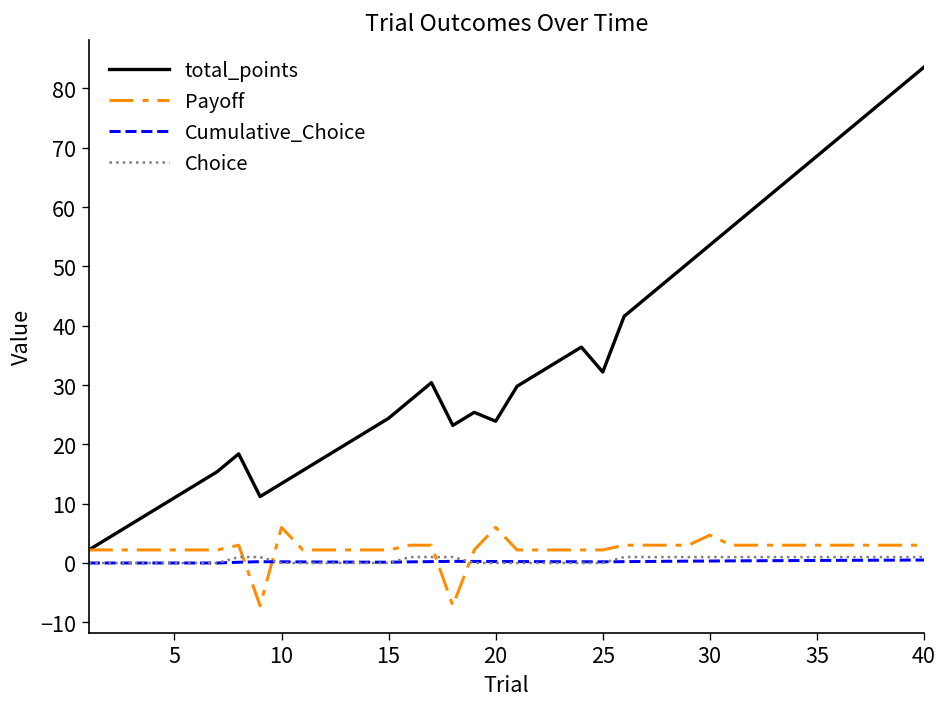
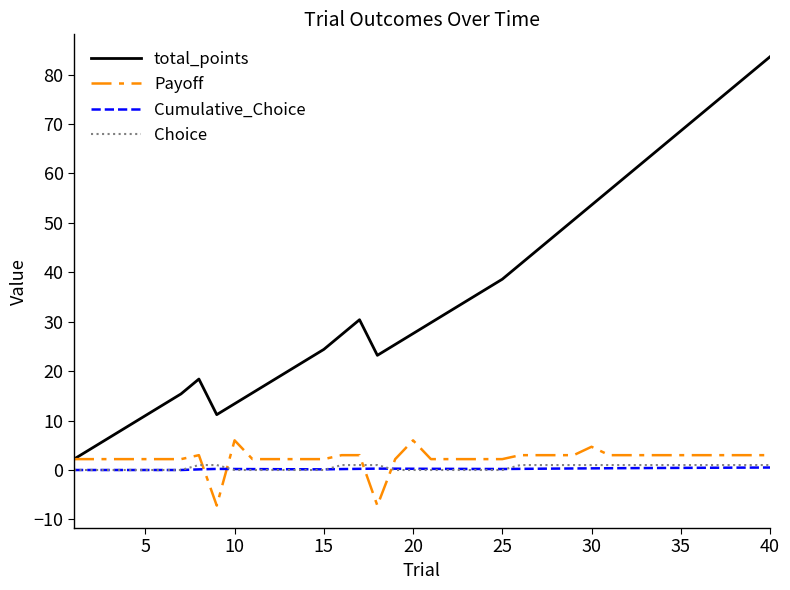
  {
    "total_points": {
      "5": 11,
      "10": 13,
      "15": 24,
-     "20": 24,
-     "25": 32,
+     "20": 28,
+     "25": 39,
      "30": 54,
      "35": 69,
      "40": 84
    },
    "Payoff": {
      "5": 2,
      "10": 6,
      "15": 2,
      "20": 6,
      "25": 2,
      "30": 5,
      "35": 3,
      "40": 3
    },
    "Cumulative_Choice": {
      "30": 0,
      "35": 0
    },
    "Choice": {
      "30": 1,
      "35": 1
    }
  }
